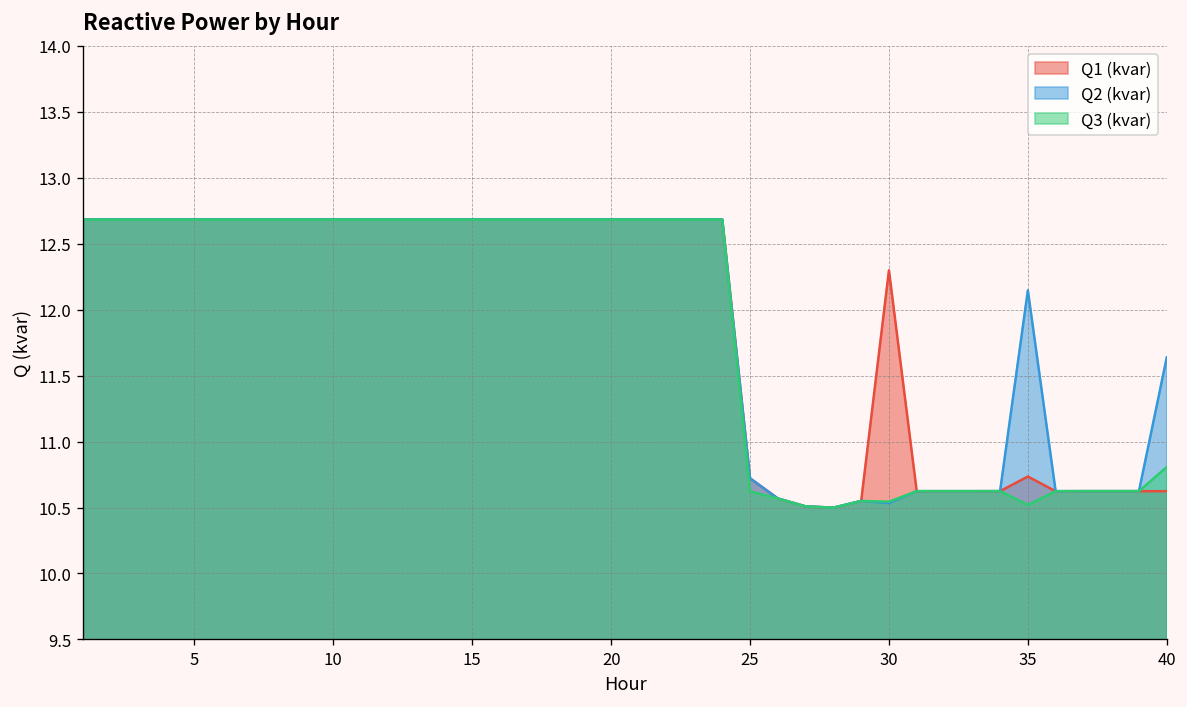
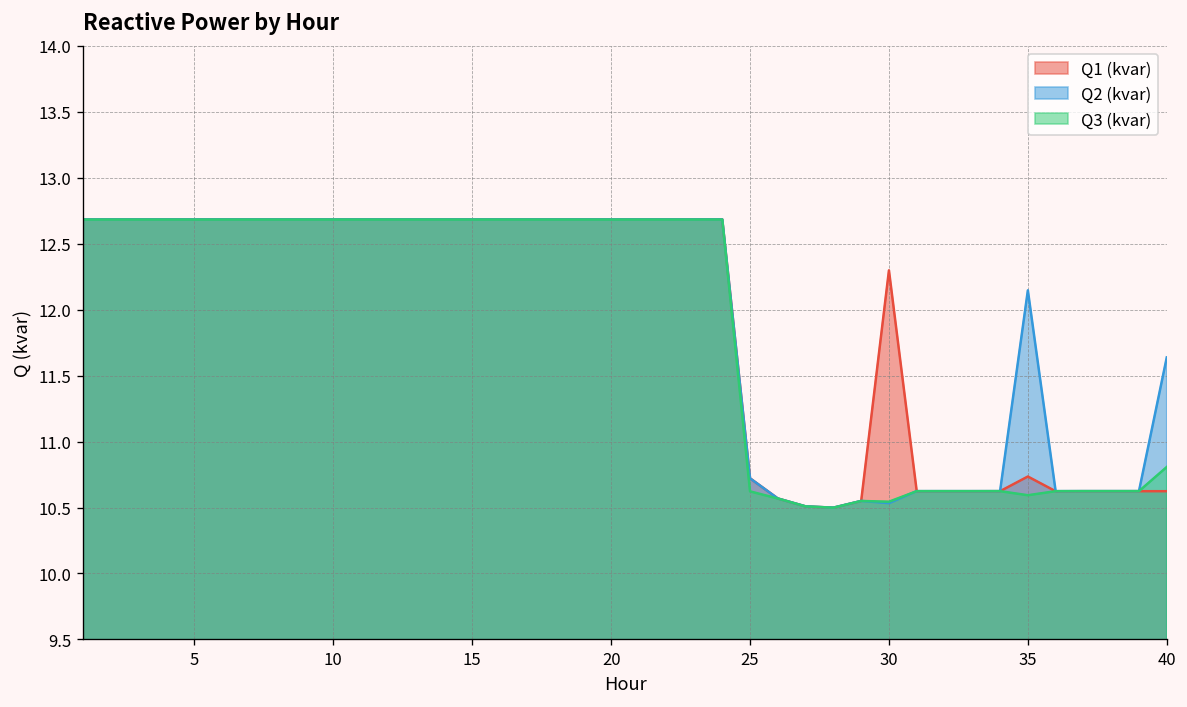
  {
    "Q1 (kvar)": {
      "30": 12.30,
      "35": 10.73,
      "40": 10.62
    },
    "Q2 (kvar)": {
      "35": 12.15,
      "40": 11.64
    },
    "Q3 (kvar)": {
      "25": 10.62,
-     "35": 10.52,
+     "35": 10.59,
      "40": 10.81
    }
  }
